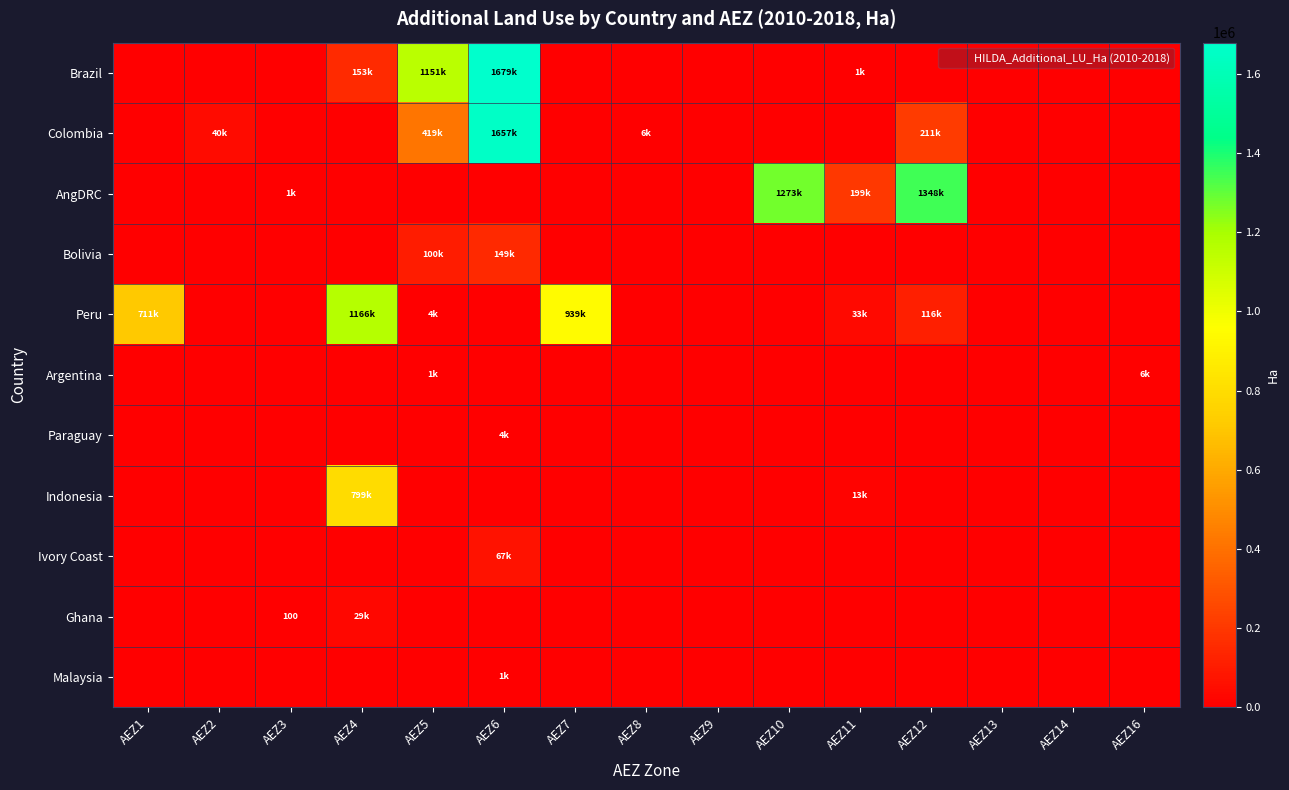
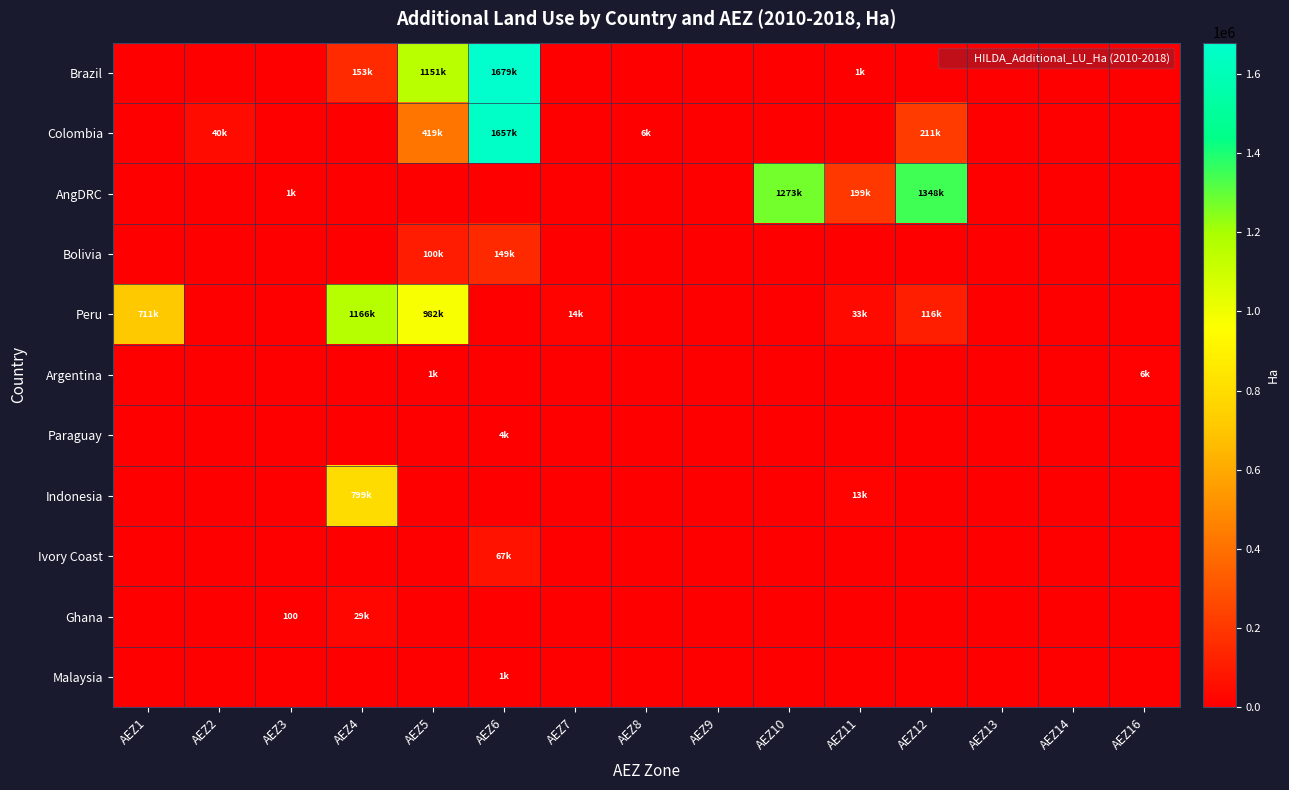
  {
    "Brazil": {
      "AEZ4": "153k",
      "AEZ5": "1151k",
      "AEZ6": "1679k",
      "AEZ11": "1k"
    },
    "Colombia": {
      "AEZ2": "40k",
      "AEZ5": "419k",
      "AEZ6": "1657k",
      "AEZ8": "6k",
      "AEZ12": "211k"
    },
    "AngDRC": {
      "AEZ3": "1k",
      "AEZ10": "1273k",
      "AEZ11": "199k",
      "AEZ12": "1348k"
    },
    "Bolivia": {
      "AEZ5": "100k",
      "AEZ6": "149k"
    },
    "Peru": {
      "AEZ1": "711k",
      "AEZ4": "1166k",
-     "AEZ5": "4k",
-     "AEZ7": "939k",
+     "AEZ5": "982k",
+     "AEZ7": "14k",
      "AEZ11": "33k",
      "AEZ12": "116k"
    },
    "Argentina": {
      "AEZ5": "1k",
      "AEZ16": "6k"
    },
    "Paraguay": {
      "AEZ6": "4k"
    },
    "Indonesia": {
      "AEZ4": "799k",
      "AEZ11": "13k"
    },
    "Ivory Coast": {
      "AEZ6": "67k"
    },
    "Ghana": {
      "AEZ3": "100",
      "AEZ4": "29k"
    },
    "Malaysia": {
      "AEZ6": "1k"
    }
  }
